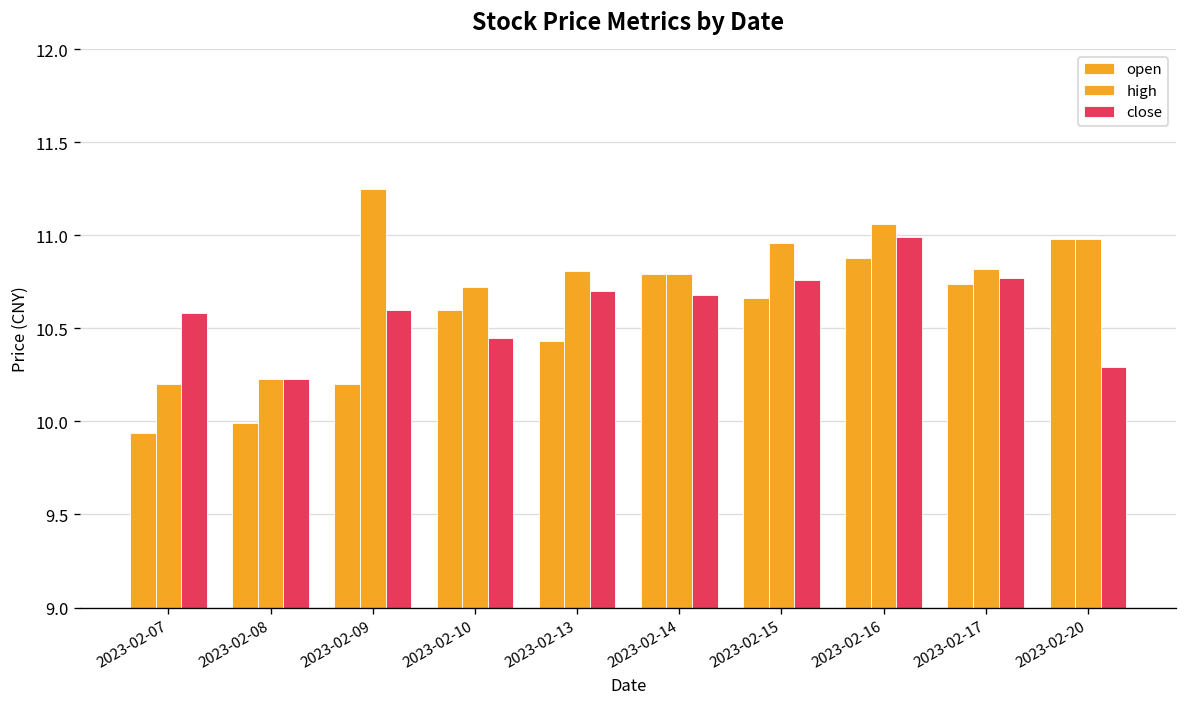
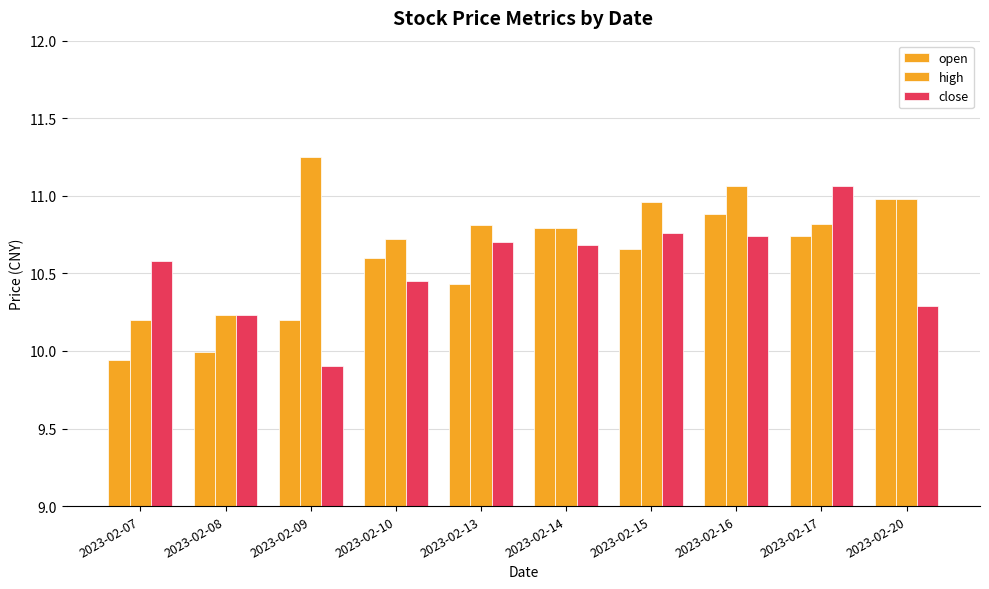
  {
    "close": {
      "2023-02-07": 10.58,
      "2023-02-08": 10.23,
-     "2023-02-09": 10.6,
+     "2023-02-09": 9.9,
      "2023-02-10": 10.45,
      "2023-02-13": 10.70,
      "2023-02-14": 10.68,
      "2023-02-15": 10.76,
-     "2023-02-16": 10.99,
-     "2023-02-17": 10.77,
+     "2023-02-16": 10.74,
+     "2023-02-17": 11.06,
      "2023-02-20": 10.29
    }
  }
